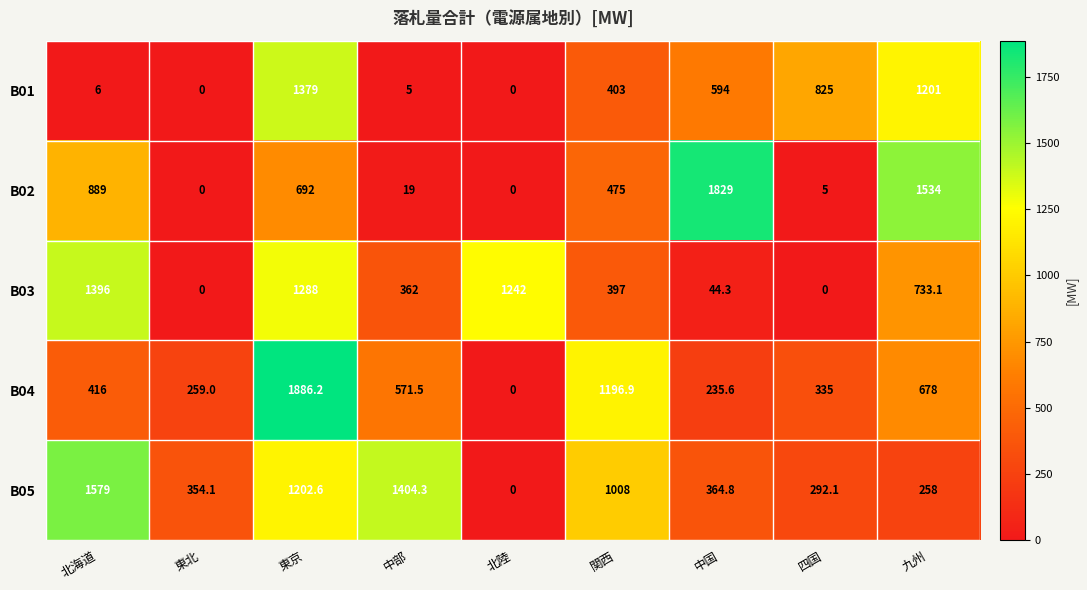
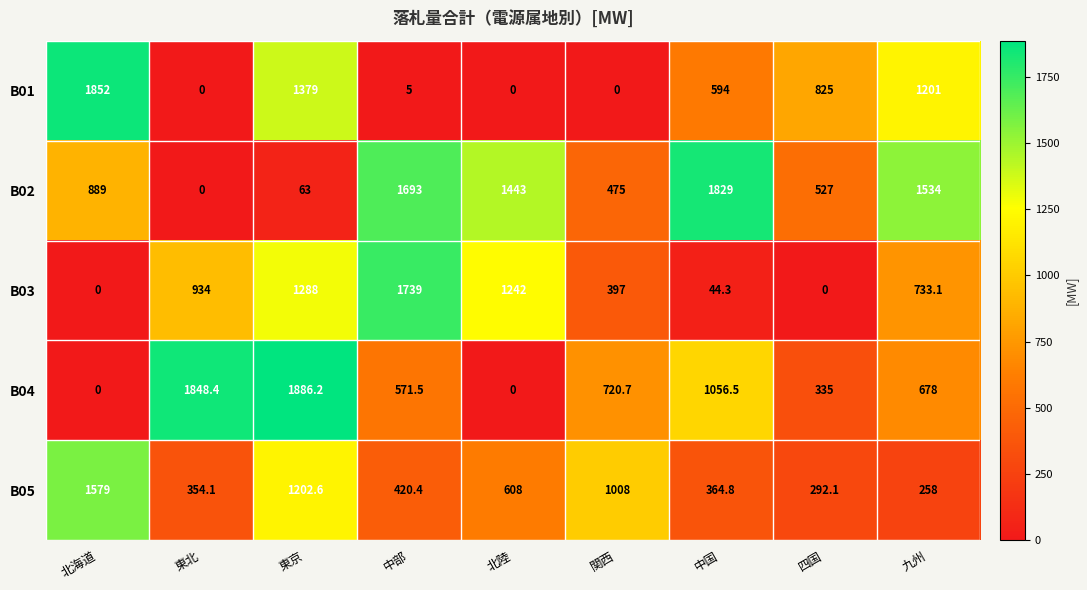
  {
    "B01": {
-     "北海道": 6,
+     "北海道": 1852,
      "東北": 0,
      "東京": 1379,
      "中部": 5,
      "北陸": 0,
-     "関西": 403,
+     "関西": 0,
      "中国": 594,
      "四国": 825,
      "九州": 1201
    },
    "B02": {
      "北海道": 889,
      "東北": 0,
-     "東京": 692,
-     "中部": 19,
-     "北陸": 0,
+     "東京": 63,
+     "中部": 1693,
+     "北陸": 1443,
      "関西": 475,
      "中国": 1829,
-     "四国": 5,
+     "四国": 527,
      "九州": 1534
    },
    "B03": {
-     "北海道": 1396,
-     "東北": 0,
+     "北海道": 0,
+     "東北": 934,
      "東京": 1288,
-     "中部": 362,
+     "中部": 1739,
      "北陸": 1242,
      "関西": 397,
      "中国": 44.3,
      "四国": 0,
      "九州": 733.1
    },
    "B04": {
-     "北海道": 416,
-     "東北": 259.0,
+     "北海道": 0,
+     "東北": 1848.4,
      "東京": 1886.2,
      "中部": 571.5,
      "北陸": 0,
-     "関西": 1196.9,
-     "中国": 235.6,
+     "関西": 720.7,
+     "中国": 1056.5,
      "四国": 335,
      "九州": 678
    },
    "B05": {
      "北海道": 1579,
      "東北": 354.1,
      "東京": 1202.6,
-     "中部": 1404.3,
-     "北陸": 0,
+     "中部": 420.4,
+     "北陸": 608,
      "関西": 1008,
      "中国": 364.8,
      "四国": 292.1,
      "九州": 258
    }
  }
